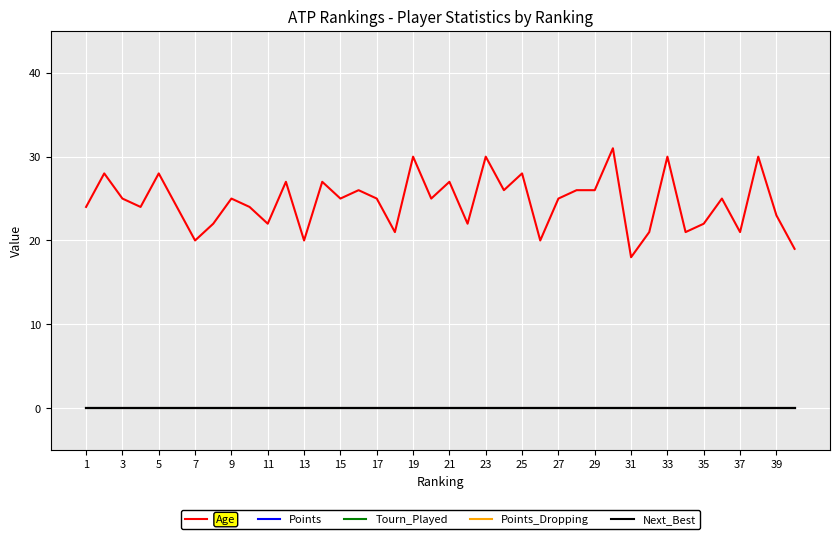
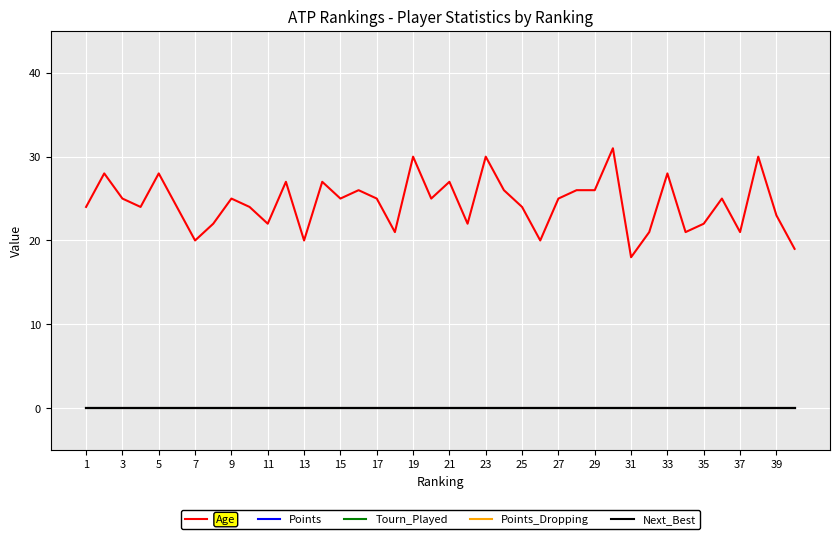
  {
    "Age": {
      "1": 24,
      "3": 25,
      "5": 28,
      "7": 20,
      "9": 25,
      "11": 22,
      "13": 20,
      "15": 25,
      "17": 25,
      "19": 30,
      "21": 27,
      "23": 30,
-     "25": 28,
+     "25": 24,
      "27": 25,
      "29": 26,
      "31": 18,
-     "33": 30,
+     "33": 28,
      "35": 22,
      "37": 21,
      "39": 23
    },
    "Next_Best": {
      "1": 0,
      "3": 0,
      "5": 0,
      "7": 0,
      "9": 0,
      "11": 0,
      "13": 0,
      "15": 0,
      "17": 0,
      "19": 0,
      "21": 0,
      "23": 0,
      "25": 0,
      "27": 0,
      "29": 0,
      "31": 0,
      "33": 0,
      "35": 0,
      "37": 0,
      "39": 0
    }
  }
